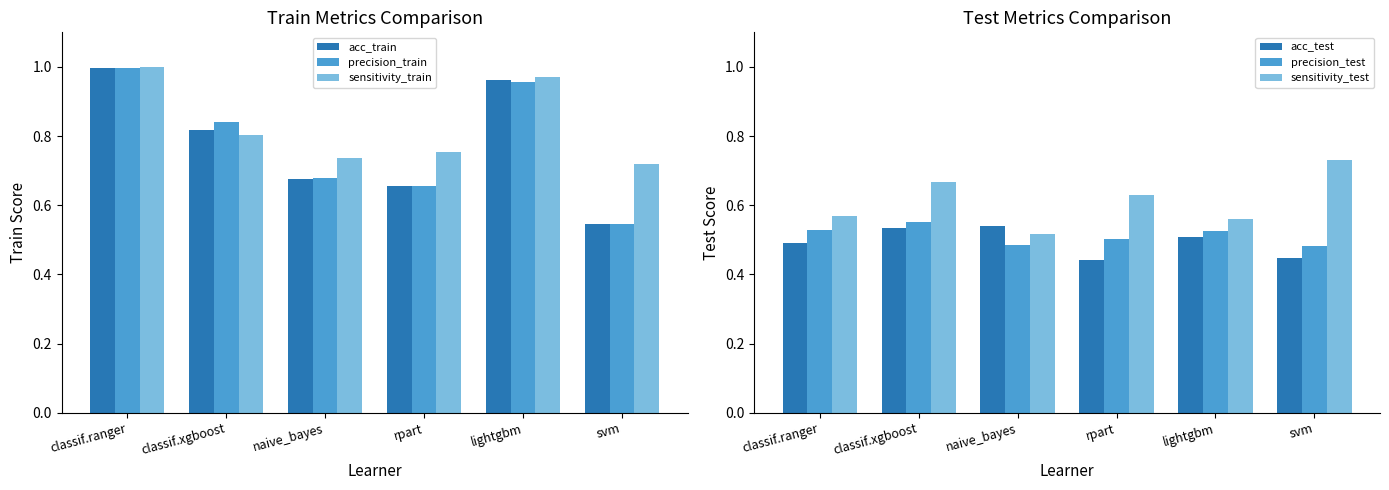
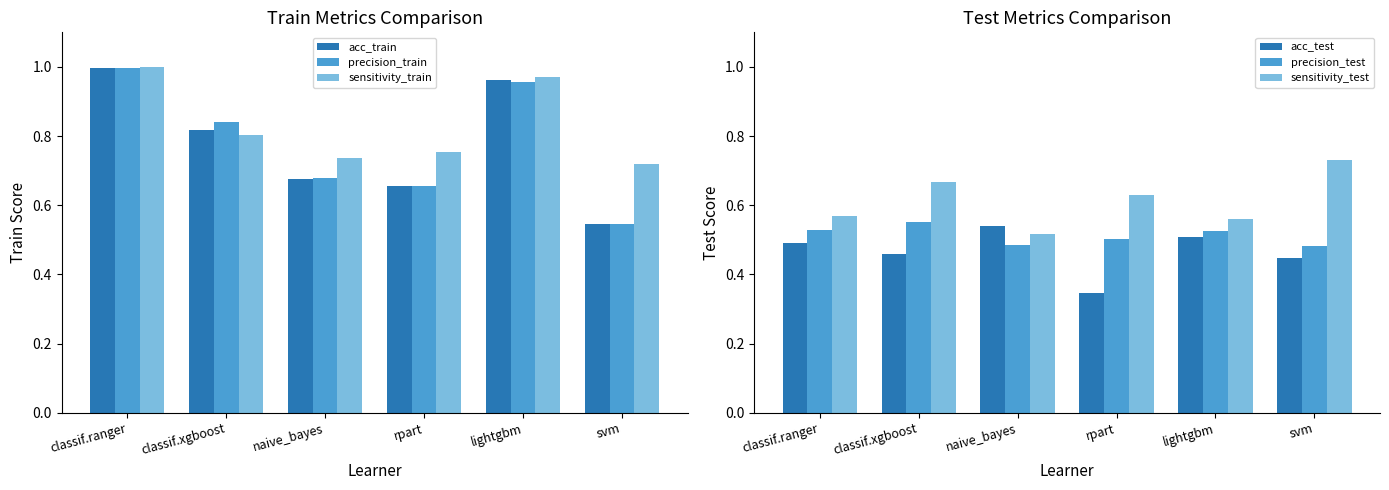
  {
    "Train Metrics Comparison": {
      "acc_train": {
        "classif.ranger": 1.00,
        "classif.xgboost": 0.82,
        "naive_bayes": 0.68,
        "rpart": 0.66,
        "lightgbm": 0.96,
        "svm": 0.55
      }
    },
    "Test Metrics Comparison": {
      "acc_test": {
        "classif.ranger": 0.49,
-       "classif.xgboost": 0.53,
+       "classif.xgboost": 0.46,
        "naive_bayes": 0.54,
-       "rpart": 0.44,
+       "rpart": 0.35,
        "lightgbm": 0.51,
        "svm": 0.45
      }
    }
  }
